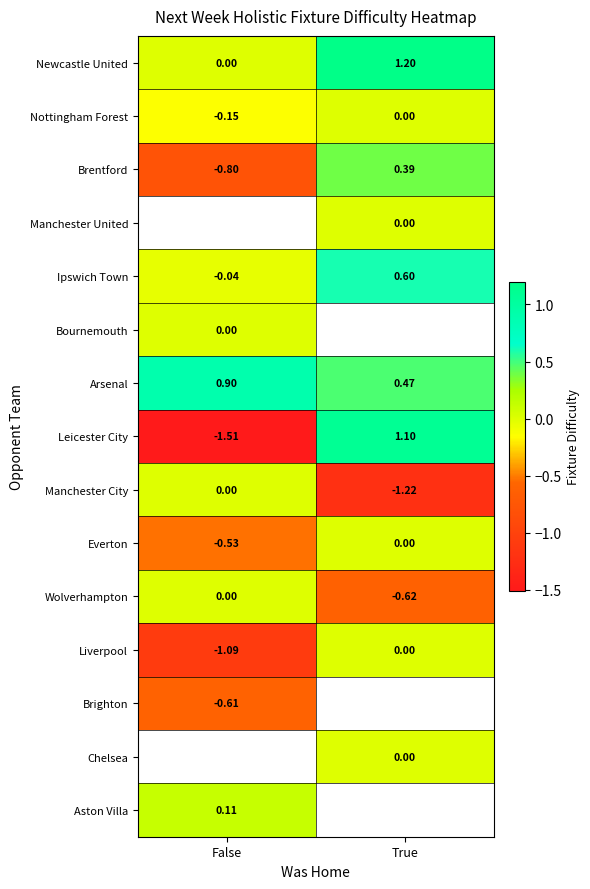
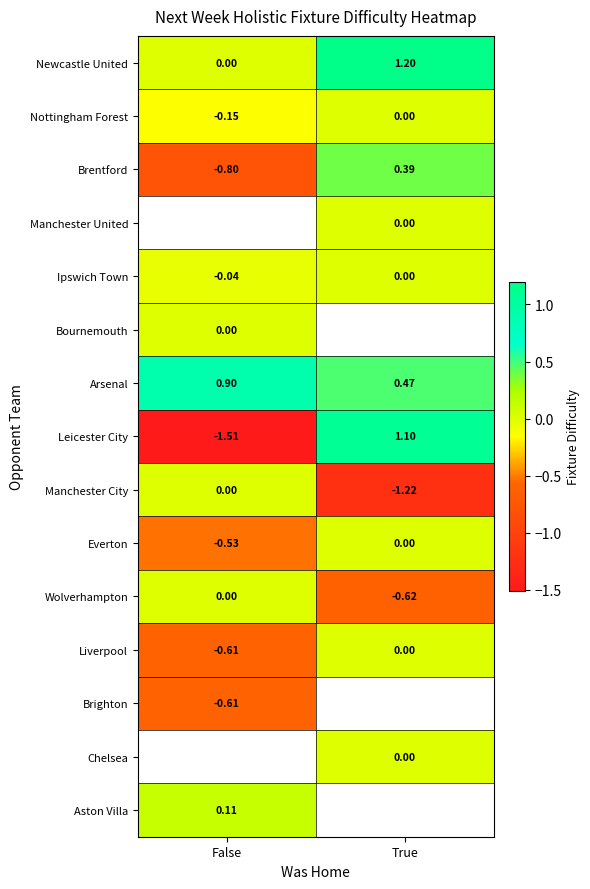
  {
    "Newcastle United": {
      "False": 0.00,
      "True": 1.20
    },
    "Nottingham Forest": {
      "False": -0.15,
      "True": 0.00
    },
    "Brentford": {
      "False": -0.80,
      "True": 0.39
    },
    "Manchester United": {
      "True": 0.00
    },
    "Ipswich Town": {
      "False": -0.04,
-     "True": 0.60
+     "True": 0.00
    },
    "Bournemouth": {
      "False": 0.00
    },
    "Arsenal": {
      "False": 0.90,
      "True": 0.47
    },
    "Leicester City": {
      "False": -1.51,
      "True": 1.10
    },
    "Manchester City": {
      "False": 0.00,
      "True": -1.22
    },
    "Everton": {
      "False": -0.53,
      "True": 0.00
    },
    "Wolverhampton": {
      "False": 0.00,
      "True": -0.62
    },
    "Liverpool": {
-     "False": -1.09,
+     "False": -0.61,
      "True": 0.00
    },
    "Brighton": {
      "False": -0.61
    },
    "Chelsea": {
      "True": 0.00
    },
    "Aston Villa": {
      "False": 0.11
    }
  }
